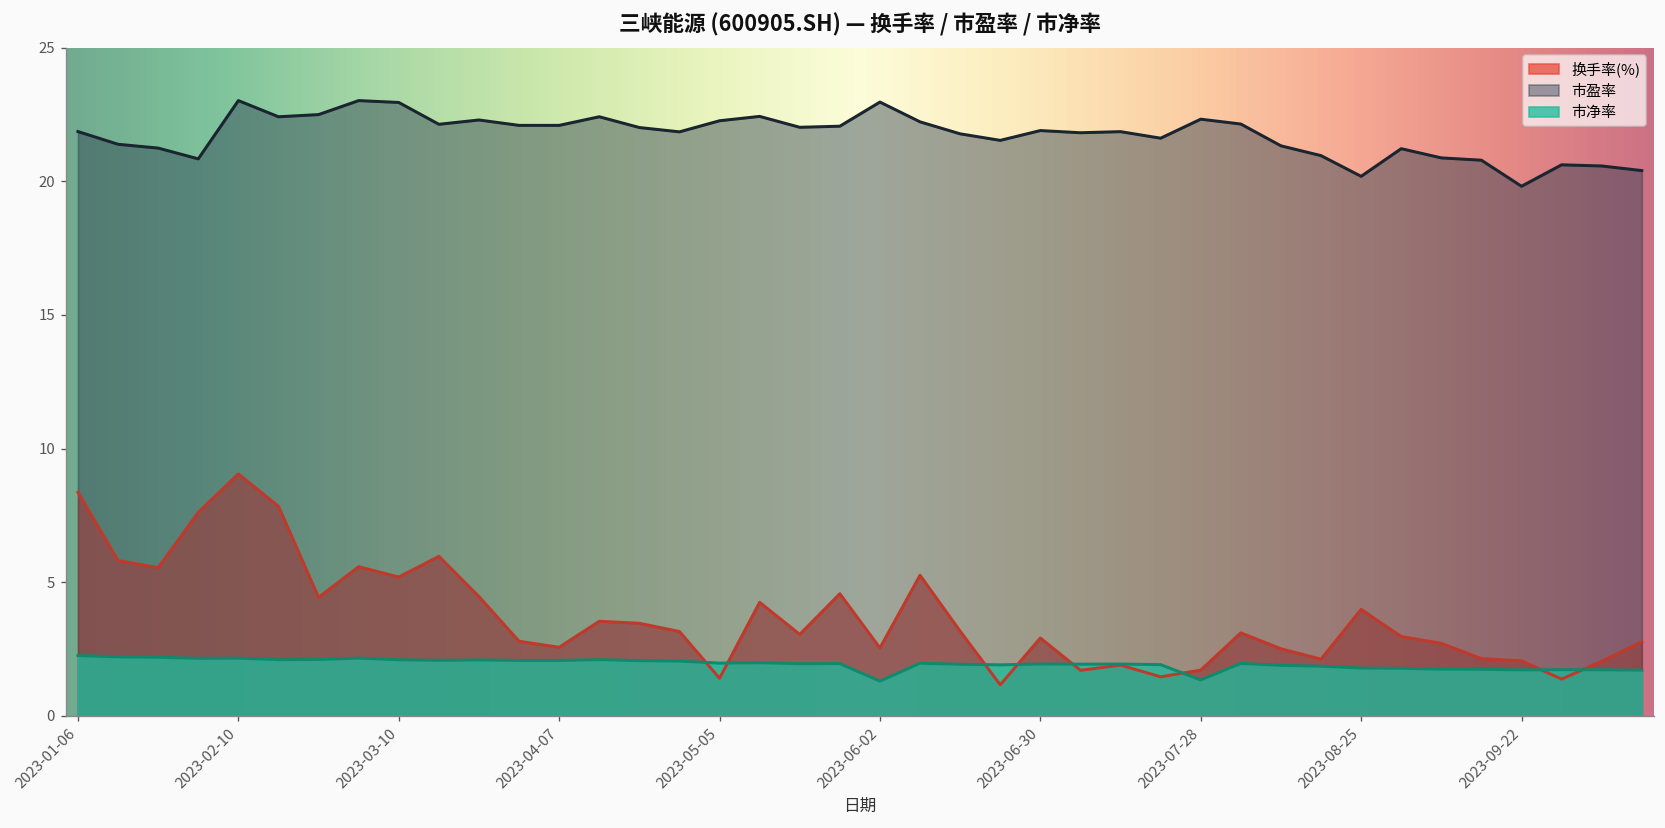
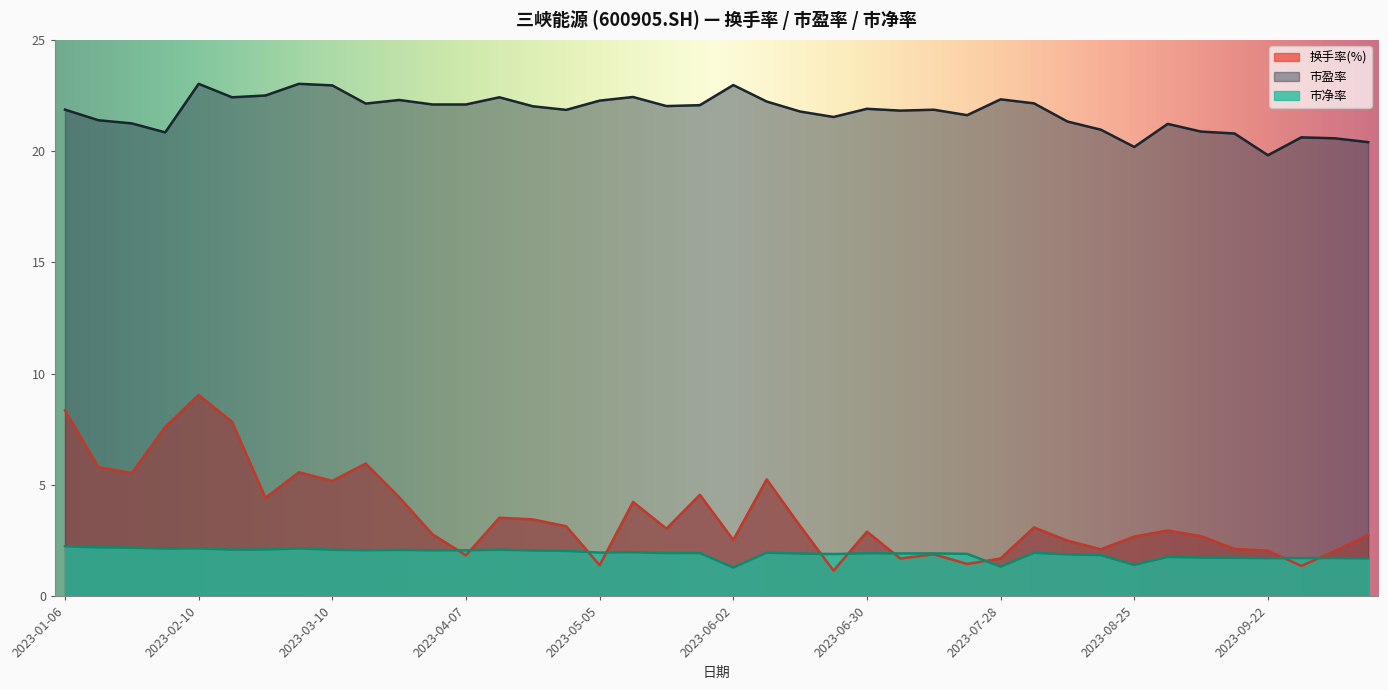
  {
    "换手率(%)": {
      "2023-01-06": 8.4,
      "2023-02-10": 9.0,
      "2023-03-10": 5.2,
-     "2023-04-07": 2.6,
+     "2023-04-07": 1.8,
      "2023-05-05": 1.4,
      "2023-06-02": 2.5,
      "2023-06-30": 2.9,
      "2023-07-28": 1.7,
-     "2023-08-25": 4.0,
+     "2023-08-25": 2.7,
      "2023-09-22": 2.1
    },
    "市盈率": {
      "2023-01-06": 21.9,
      "2023-02-10": 23.0,
      "2023-03-10": 23.0,
      "2023-04-07": 22.1,
      "2023-05-05": 22.3,
      "2023-06-02": 23.0,
      "2023-06-30": 21.9,
      "2023-07-28": 22.3,
      "2023-08-25": 20.2,
      "2023-09-22": 19.8
    },
    "市净率": {
      "2023-01-06": 2.3,
      "2023-02-10": 2.2,
      "2023-03-10": 2.1,
      "2023-04-07": 2.1,
      "2023-05-05": 2.0,
      "2023-06-02": 1.3,
      "2023-06-30": 1.9,
      "2023-07-28": 1.3,
-     "2023-08-25": 1.8,
+     "2023-08-25": 1.4,
      "2023-09-22": 1.7
    }
  }
